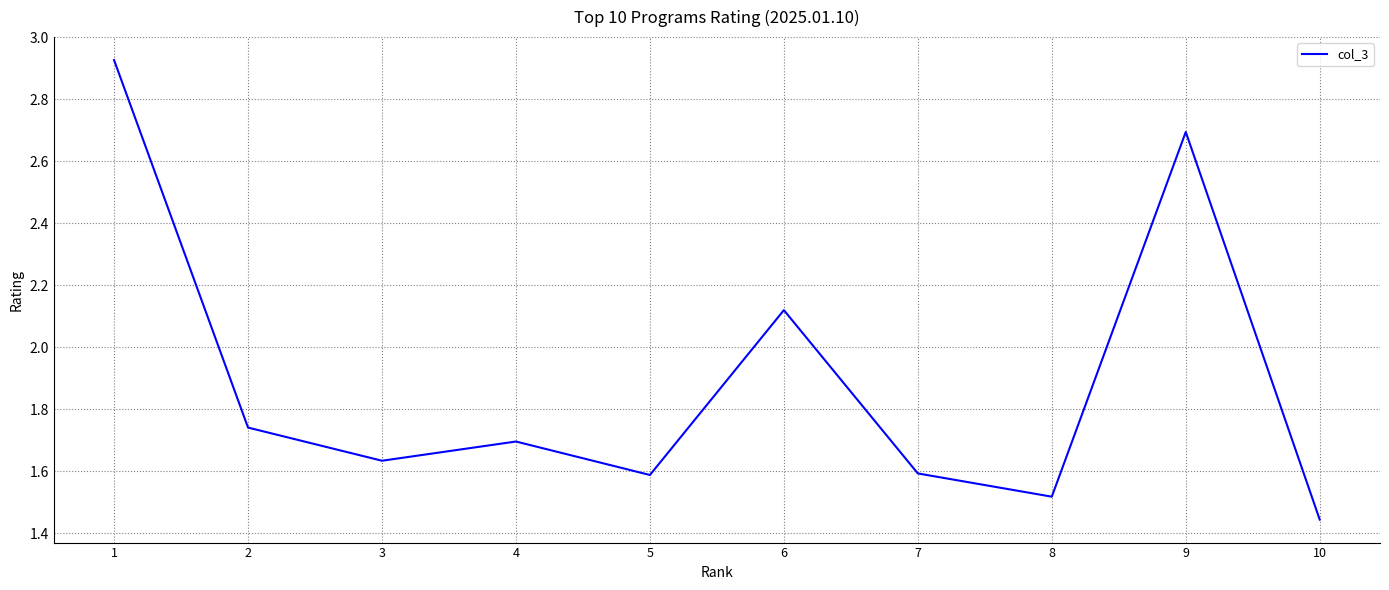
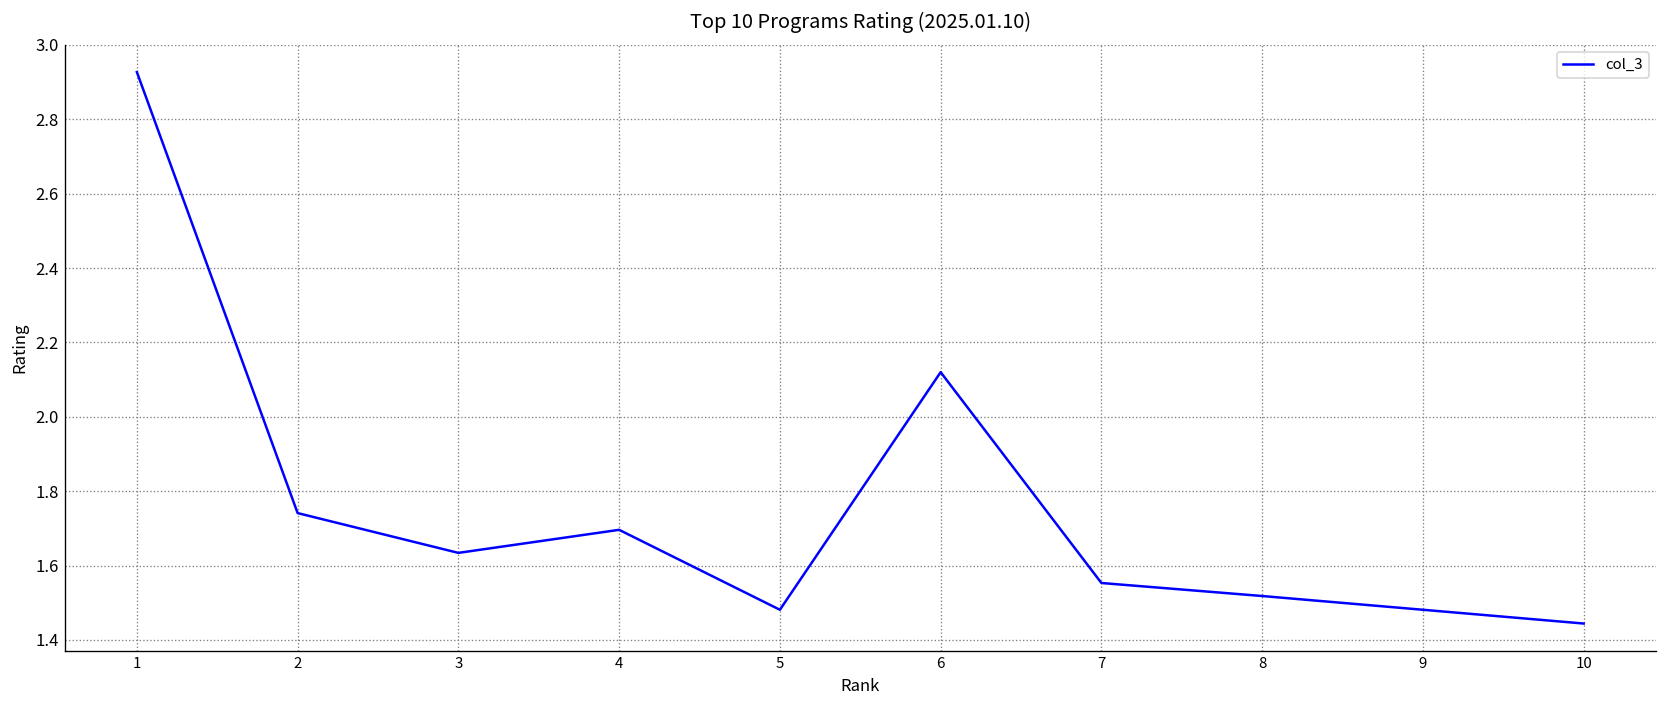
  {
    "1": 2.93,
    "2": 1.74,
    "3": 1.63,
    "4": 1.70,
-   "5": 1.59,
+   "5": 1.48,
    "6": 2.12,
-   "7": 1.59,
+   "7": 1.55,
    "8": 1.52,
-   "9": 2.70,
+   "9": 1.48,
    "10": 1.44
  }
